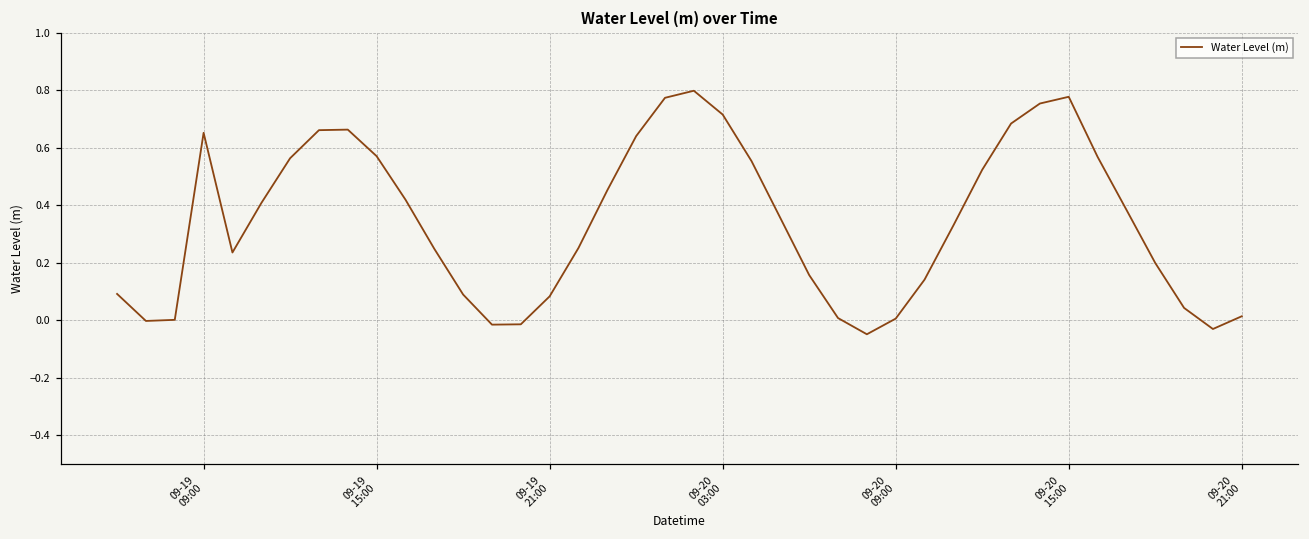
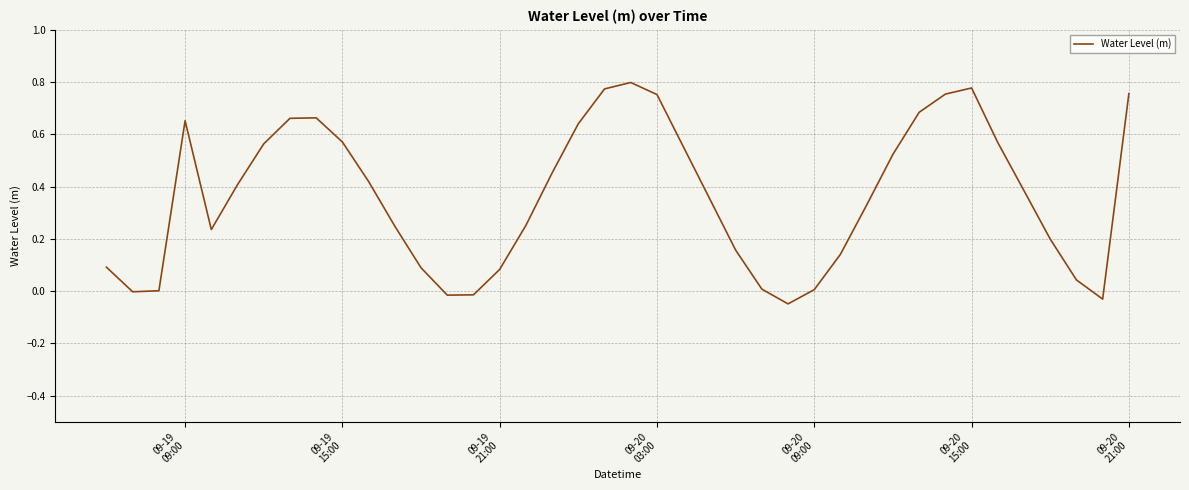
  {
    "09-19 09:00": 0.65,
    "09-19 15:00": 0.57,
    "09-19 21:00": 0.08,
-   "09-20 03:00": 0.72,
+   "09-20 03:00": 0.75,
    "09-20 09:00": 0.01,
    "09-20 15:00": 0.78,
-   "09-20 21:00": 0.01
+   "09-20 21:00": 0.76
  }
